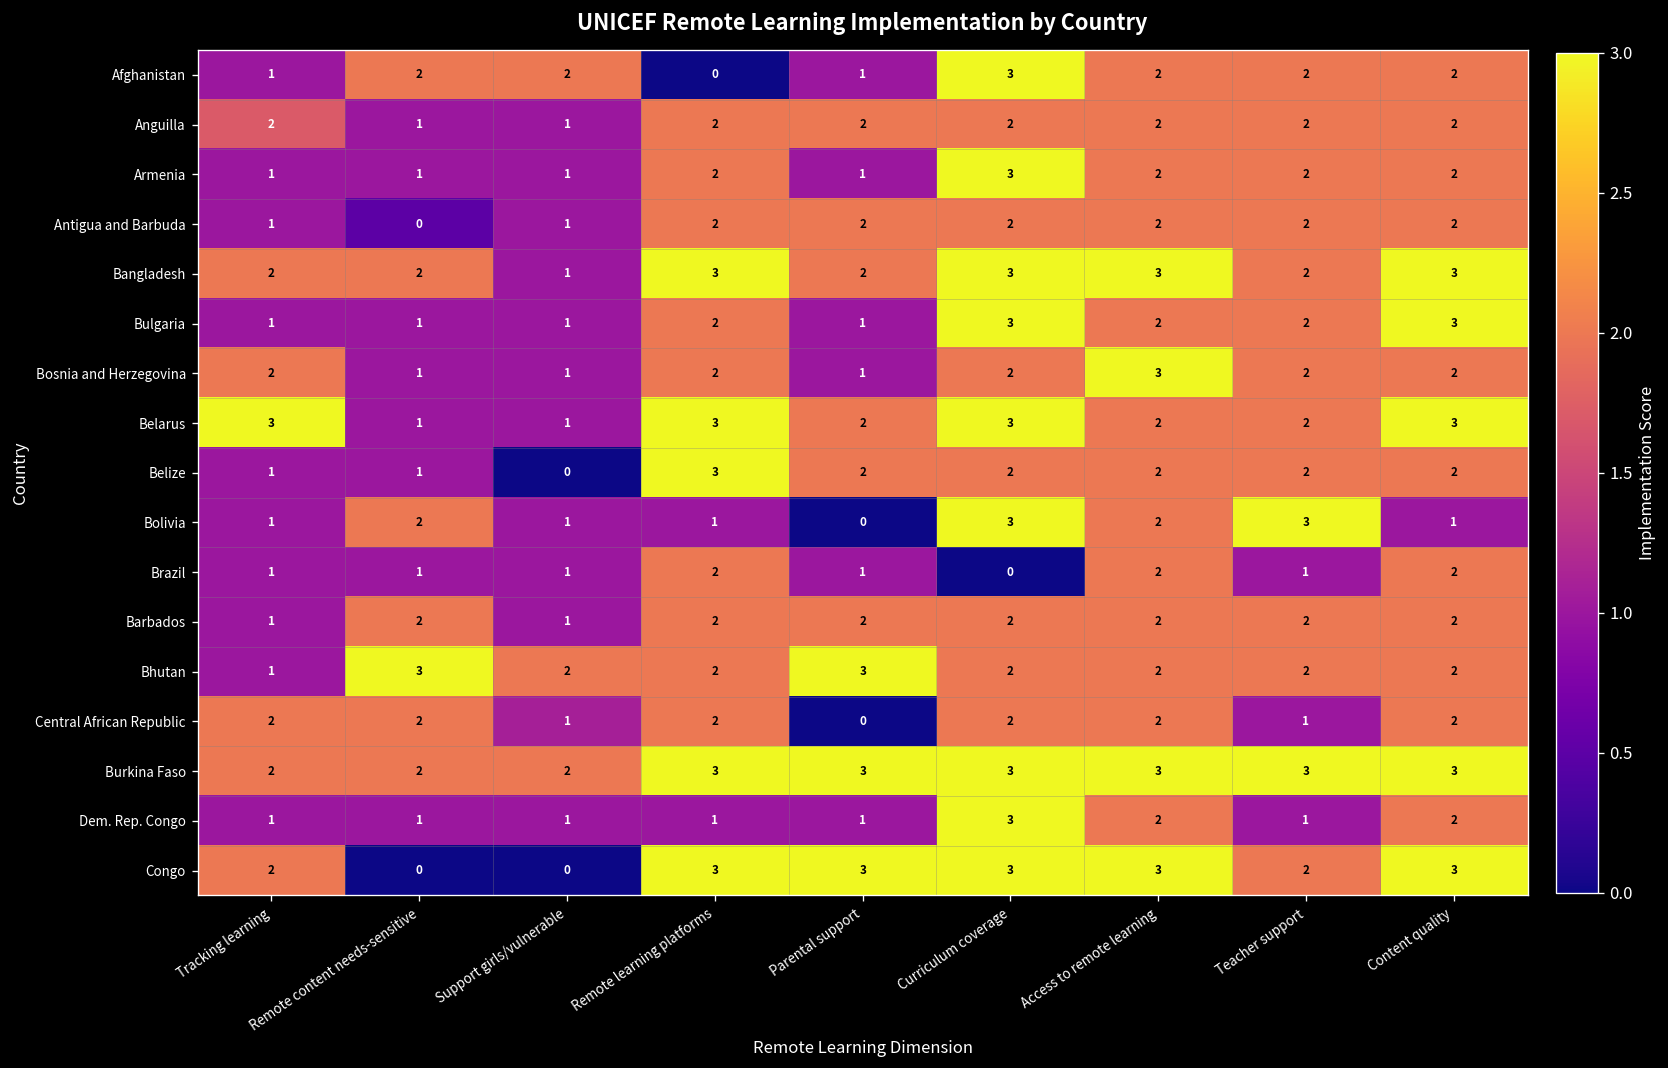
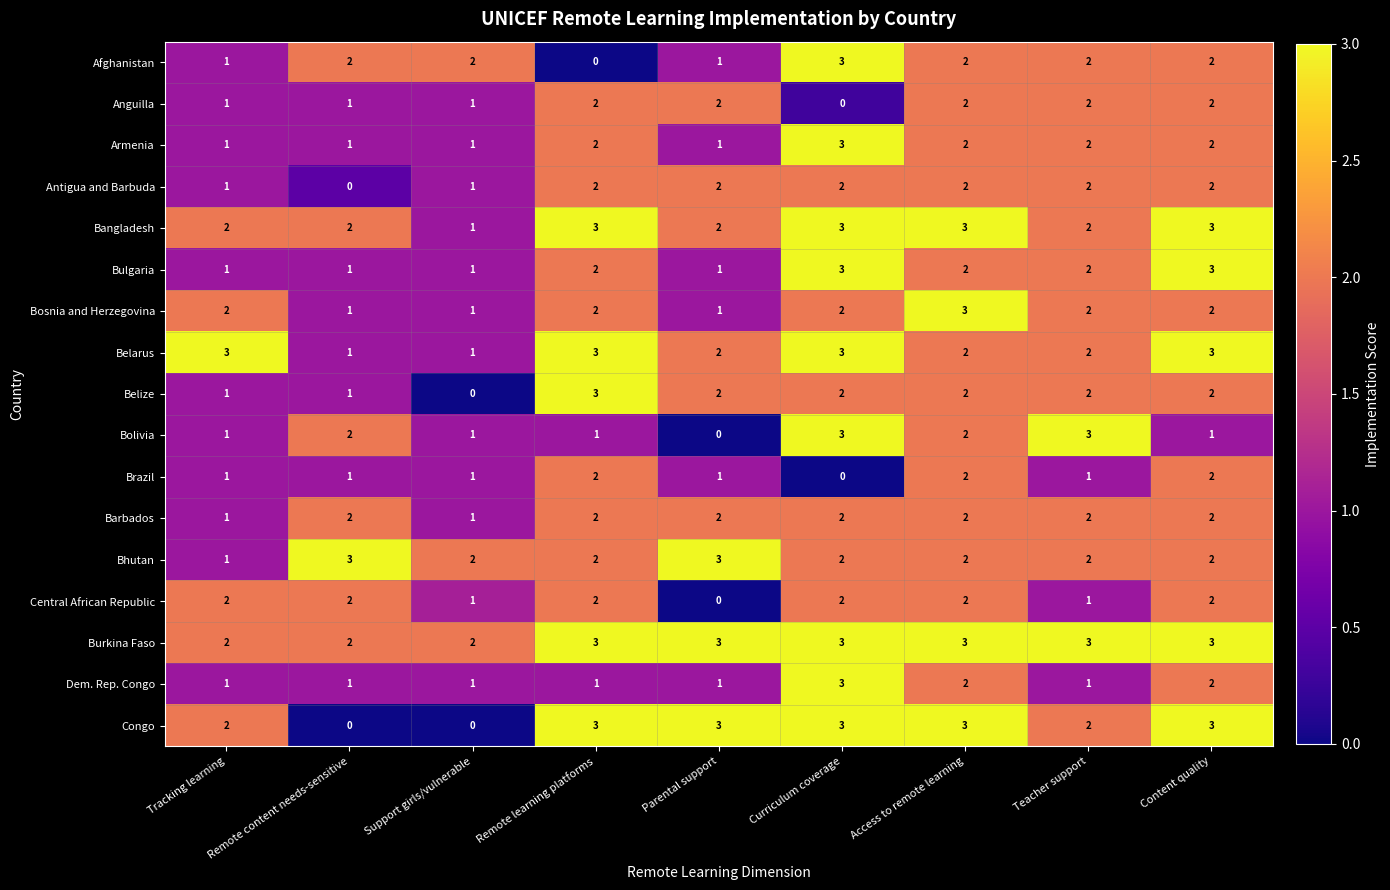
  {
    "Afghanistan": {
      "Tracking learning": 1,
      "Remote content needs-sensitive": 2,
      "Support girls/vulnerable": 2,
      "Remote learning platforms": 0,
      "Parental support": 1,
      "Curriculum coverage": 3,
      "Access to remote learning": 2,
      "Teacher support": 2,
      "Content quality": 2
    },
    "Anguilla": {
-     "Tracking learning": 2,
+     "Tracking learning": 1,
      "Remote content needs-sensitive": 1,
      "Support girls/vulnerable": 1,
      "Remote learning platforms": 2,
      "Parental support": 2,
-     "Curriculum coverage": 2,
+     "Curriculum coverage": 0,
      "Access to remote learning": 2,
      "Teacher support": 2,
      "Content quality": 2
    },
    "Armenia": {
      "Tracking learning": 1,
      "Remote content needs-sensitive": 1,
      "Support girls/vulnerable": 1,
      "Remote learning platforms": 2,
      "Parental support": 1,
      "Curriculum coverage": 3,
      "Access to remote learning": 2,
      "Teacher support": 2,
      "Content quality": 2
    },
    "Antigua and Barbuda": {
      "Tracking learning": 1,
      "Remote content needs-sensitive": 0,
      "Support girls/vulnerable": 1,
      "Remote learning platforms": 2,
      "Parental support": 2,
      "Curriculum coverage": 2,
      "Access to remote learning": 2,
      "Teacher support": 2,
      "Content quality": 2
    },
    "Bangladesh": {
      "Tracking learning": 2,
      "Remote content needs-sensitive": 2,
      "Support girls/vulnerable": 1,
      "Remote learning platforms": 3,
      "Parental support": 2,
      "Curriculum coverage": 3,
      "Access to remote learning": 3,
      "Teacher support": 2,
      "Content quality": 3
    },
    "Bulgaria": {
      "Tracking learning": 1,
      "Remote content needs-sensitive": 1,
      "Support girls/vulnerable": 1,
      "Remote learning platforms": 2,
      "Parental support": 1,
      "Curriculum coverage": 3,
      "Access to remote learning": 2,
      "Teacher support": 2,
      "Content quality": 3
    },
    "Bosnia and Herzegovina": {
      "Tracking learning": 2,
      "Remote content needs-sensitive": 1,
      "Support girls/vulnerable": 1,
      "Remote learning platforms": 2,
      "Parental support": 1,
      "Curriculum coverage": 2,
      "Access to remote learning": 3,
      "Teacher support": 2,
      "Content quality": 2
    },
    "Belarus": {
      "Tracking learning": 3,
      "Remote content needs-sensitive": 1,
      "Support girls/vulnerable": 1,
      "Remote learning platforms": 3,
      "Parental support": 2,
      "Curriculum coverage": 3,
      "Access to remote learning": 2,
      "Teacher support": 2,
      "Content quality": 3
    },
    "Belize": {
      "Tracking learning": 1,
      "Remote content needs-sensitive": 1,
      "Support girls/vulnerable": 0,
      "Remote learning platforms": 3,
      "Parental support": 2,
      "Curriculum coverage": 2,
      "Access to remote learning": 2,
      "Teacher support": 2,
      "Content quality": 2
    },
    "Bolivia": {
      "Tracking learning": 1,
      "Remote content needs-sensitive": 2,
      "Support girls/vulnerable": 1,
      "Remote learning platforms": 1,
      "Parental support": 0,
      "Curriculum coverage": 3,
      "Access to remote learning": 2,
      "Teacher support": 3,
      "Content quality": 1
    },
    "Brazil": {
      "Tracking learning": 1,
      "Remote content needs-sensitive": 1,
      "Support girls/vulnerable": 1,
      "Remote learning platforms": 2,
      "Parental support": 1,
      "Curriculum coverage": 0,
      "Access to remote learning": 2,
      "Teacher support": 1,
      "Content quality": 2
    },
    "Barbados": {
      "Tracking learning": 1,
      "Remote content needs-sensitive": 2,
      "Support girls/vulnerable": 1,
      "Remote learning platforms": 2,
      "Parental support": 2,
      "Curriculum coverage": 2,
      "Access to remote learning": 2,
      "Teacher support": 2,
      "Content quality": 2
    },
    "Bhutan": {
      "Tracking learning": 1,
      "Remote content needs-sensitive": 3,
      "Support girls/vulnerable": 2,
      "Remote learning platforms": 2,
      "Parental support": 3,
      "Curriculum coverage": 2,
      "Access to remote learning": 2,
      "Teacher support": 2,
      "Content quality": 2
    },
    "Central African Republic": {
      "Tracking learning": 2,
      "Remote content needs-sensitive": 2,
      "Support girls/vulnerable": 1,
      "Remote learning platforms": 2,
      "Parental support": 0,
      "Curriculum coverage": 2,
      "Access to remote learning": 2,
      "Teacher support": 1,
      "Content quality": 2
    },
    "Burkina Faso": {
      "Tracking learning": 2,
      "Remote content needs-sensitive": 2,
      "Support girls/vulnerable": 2,
      "Remote learning platforms": 3,
      "Parental support": 3,
      "Curriculum coverage": 3,
      "Access to remote learning": 3,
      "Teacher support": 3,
      "Content quality": 3
    },
    "Dem. Rep. Congo": {
      "Tracking learning": 1,
      "Remote content needs-sensitive": 1,
      "Support girls/vulnerable": 1,
      "Remote learning platforms": 1,
      "Parental support": 1,
      "Curriculum coverage": 3,
      "Access to remote learning": 2,
      "Teacher support": 1,
      "Content quality": 2
    },
    "Congo": {
      "Tracking learning": 2,
      "Remote content needs-sensitive": 0,
      "Support girls/vulnerable": 0,
      "Remote learning platforms": 3,
      "Parental support": 3,
      "Curriculum coverage": 3,
      "Access to remote learning": 3,
      "Teacher support": 2,
      "Content quality": 3
    }
  }
